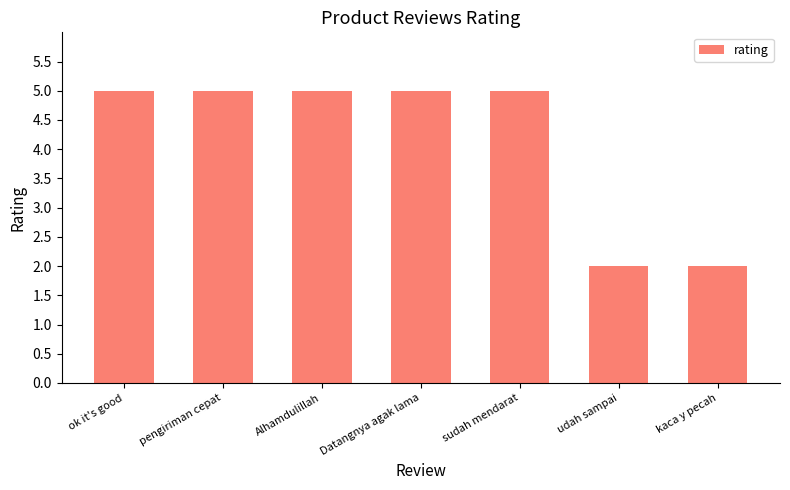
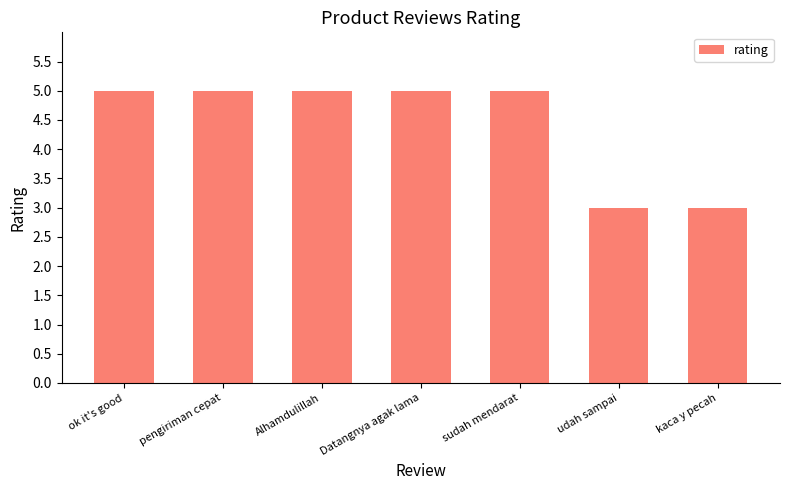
  {
    "ok it's good": 5,
    "pengiriman cepat": 5,
    "Alhamdulillah": 5,
    "Datangnya agak lama": 5,
    "sudah mendarat": 5,
-   "udah sampai": 2,
-   "kaca y pecah": 2
+   "udah sampai": 3,
+   "kaca y pecah": 3
  }
